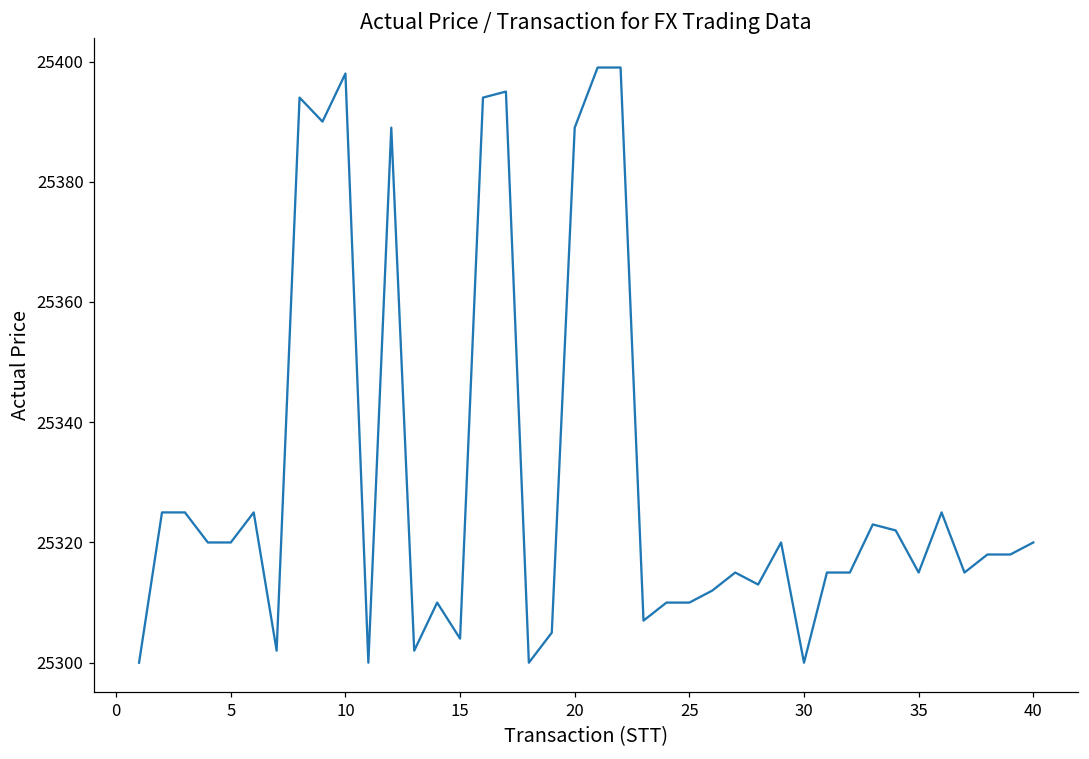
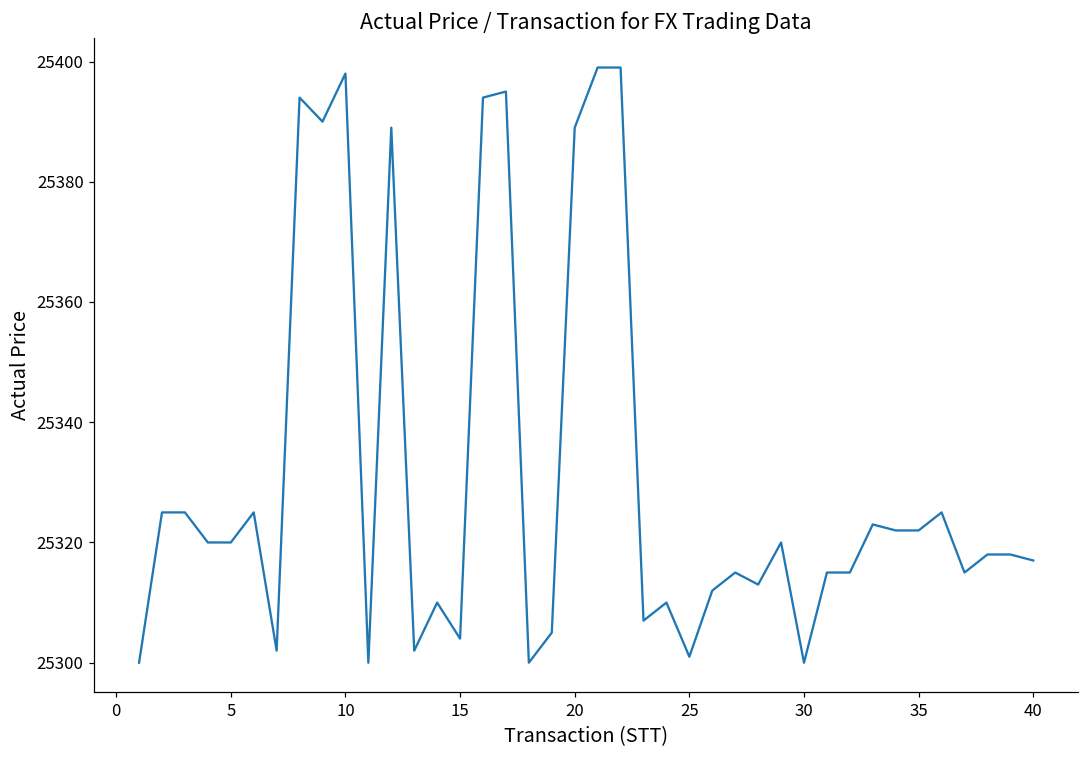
  {
    "5": 25320,
    "10": 25398,
    "15": 25304,
    "20": 25389,
-   "25": 25310,
+   "25": 25301,
    "30": 25300,
-   "35": 25315,
-   "40": 25320
+   "35": 25322,
+   "40": 25317
  }
